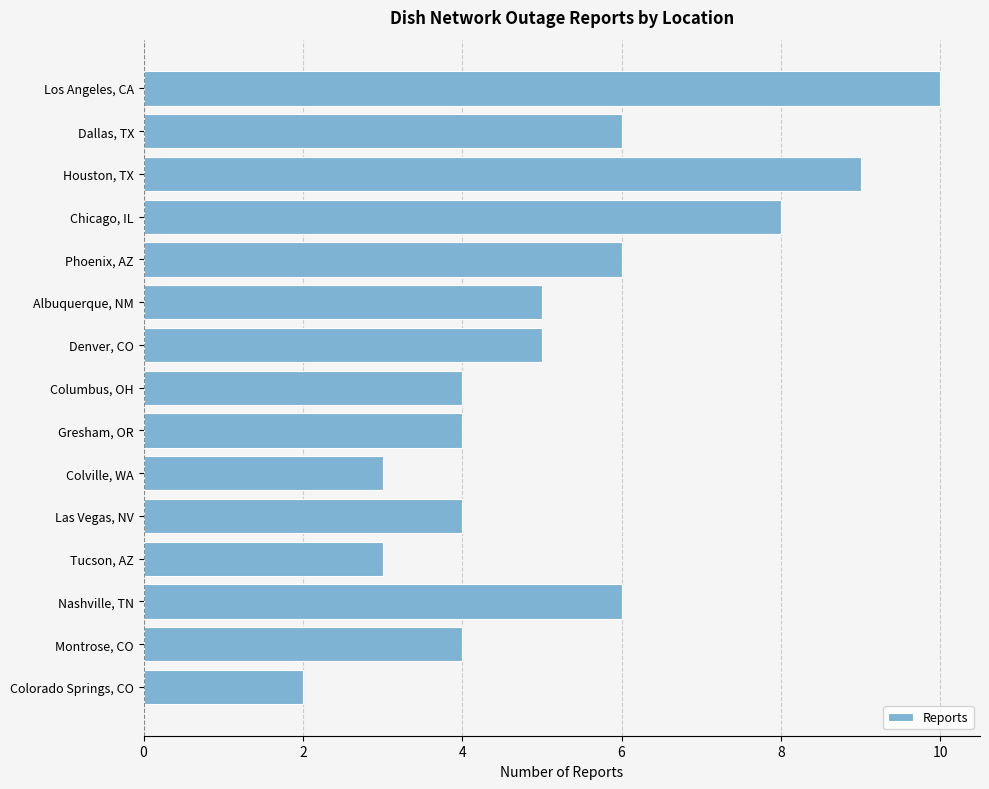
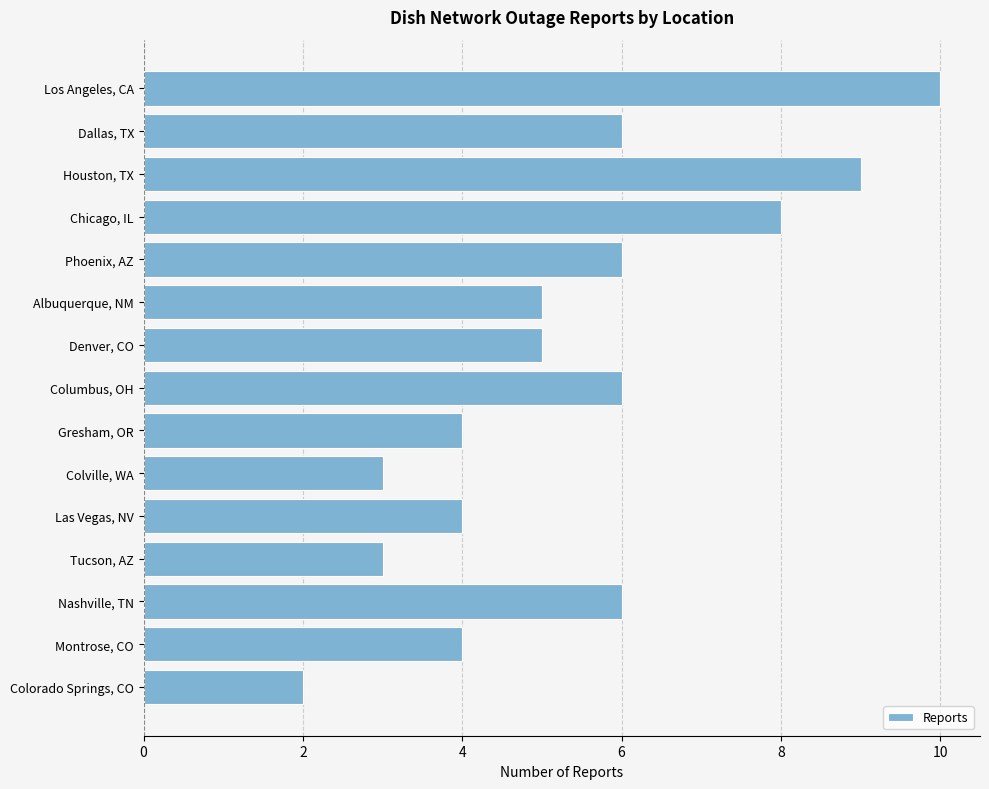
  {
    "Los Angeles, CA": 10,
    "Dallas, TX": 6,
    "Houston, TX": 9,
    "Chicago, IL": 8,
    "Phoenix, AZ": 6,
    "Albuquerque, NM": 5,
    "Denver, CO": 5,
-   "Columbus, OH": 4,
+   "Columbus, OH": 6,
    "Gresham, OR": 4,
    "Colville, WA": 3,
    "Las Vegas, NV": 4,
    "Tucson, AZ": 3,
    "Nashville, TN": 6,
    "Montrose, CO": 4,
    "Colorado Springs, CO": 2
  }
